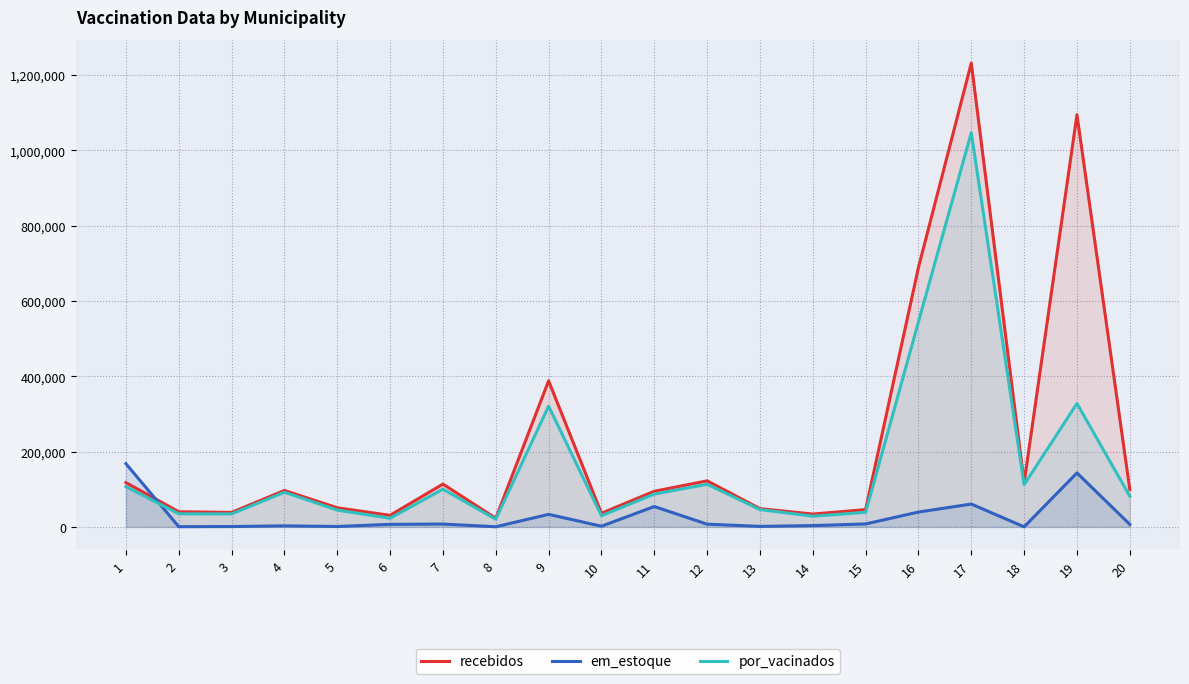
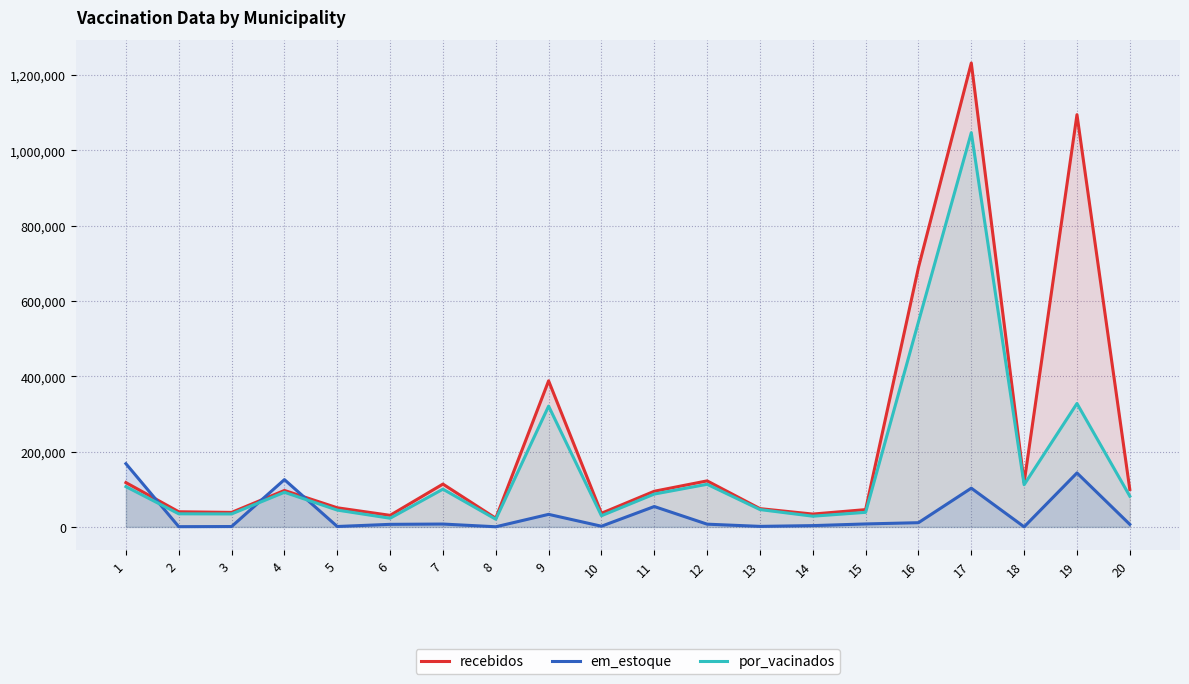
  {
    "recebidos": {
      "1": "120,000",
      "6": "30,000",
      "7": "110,000",
      "9": "390,000",
      "11": "90,000",
      "12": "120,000",
      "15": "50,000",
      "16": "690,000",
      "17": "1,230,000",
      "19": "1,090,000",
      "20": "100,000"
    },
    "em_estoque": {
      "1": "170,000",
      "2": "0",
      "3": "0",
-     "4": "0",
+     "4": "130,000",
      "5": "0",
      "6": "10,000",
      "7": "10,000",
      "8": "0",
      "9": "30,000",
      "10": "0",
      "11": "50,000",
      "12": "10,000",
      "13": "0",
      "14": "0",
      "15": "10,000",
-     "16": "40,000",
-     "17": "60,000",
+     "16": "10,000",
+     "17": "100,000",
      "18": "0",
      "19": "140,000",
      "20": "10,000"
    },
    "por_vacinados": {
      "1": "110,000",
      "6": "20,000",
      "7": "100,000",
      "9": "320,000",
      "11": "90,000",
      "12": "110,000",
      "15": "40,000",
      "16": "540,000",
      "17": "1,050,000",
      "19": "330,000",
      "20": "80,000"
    }
  }
